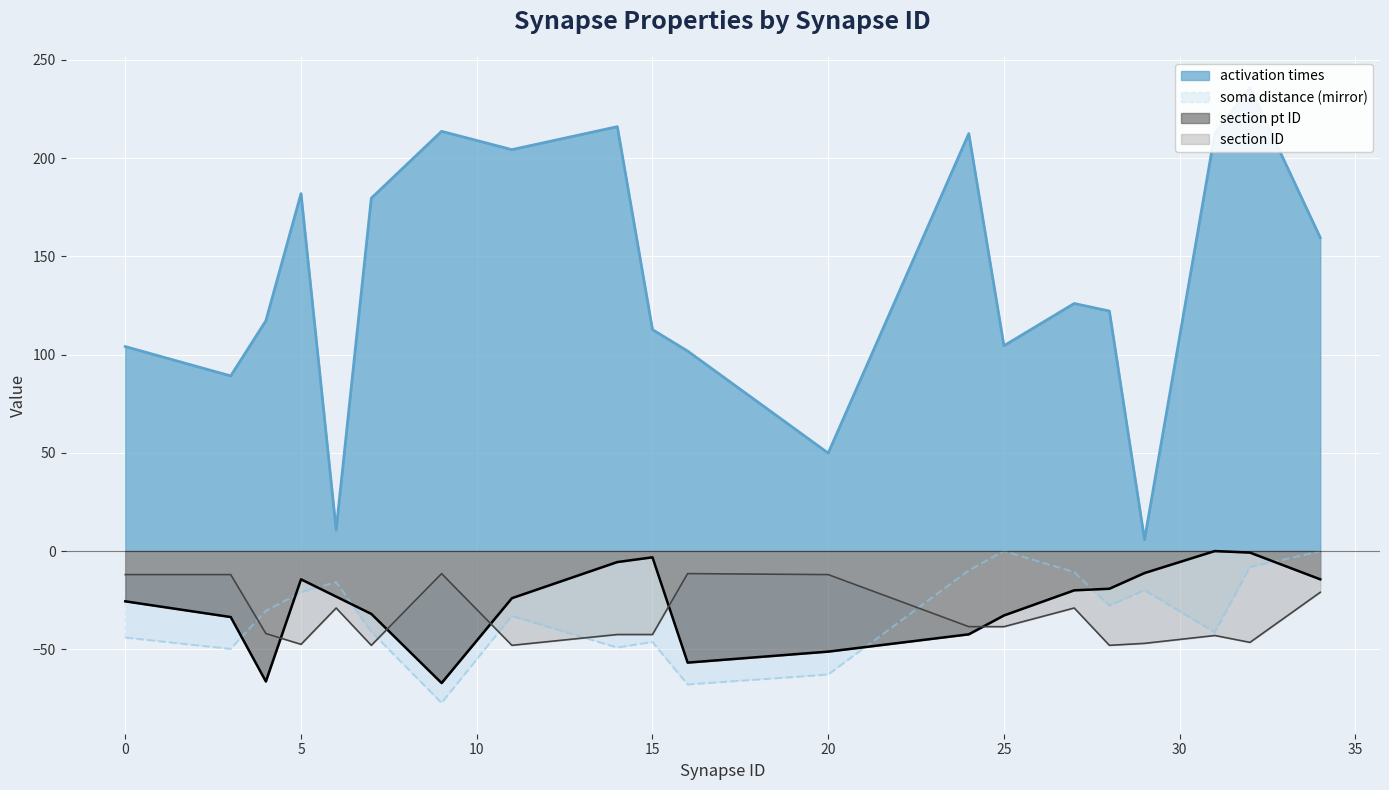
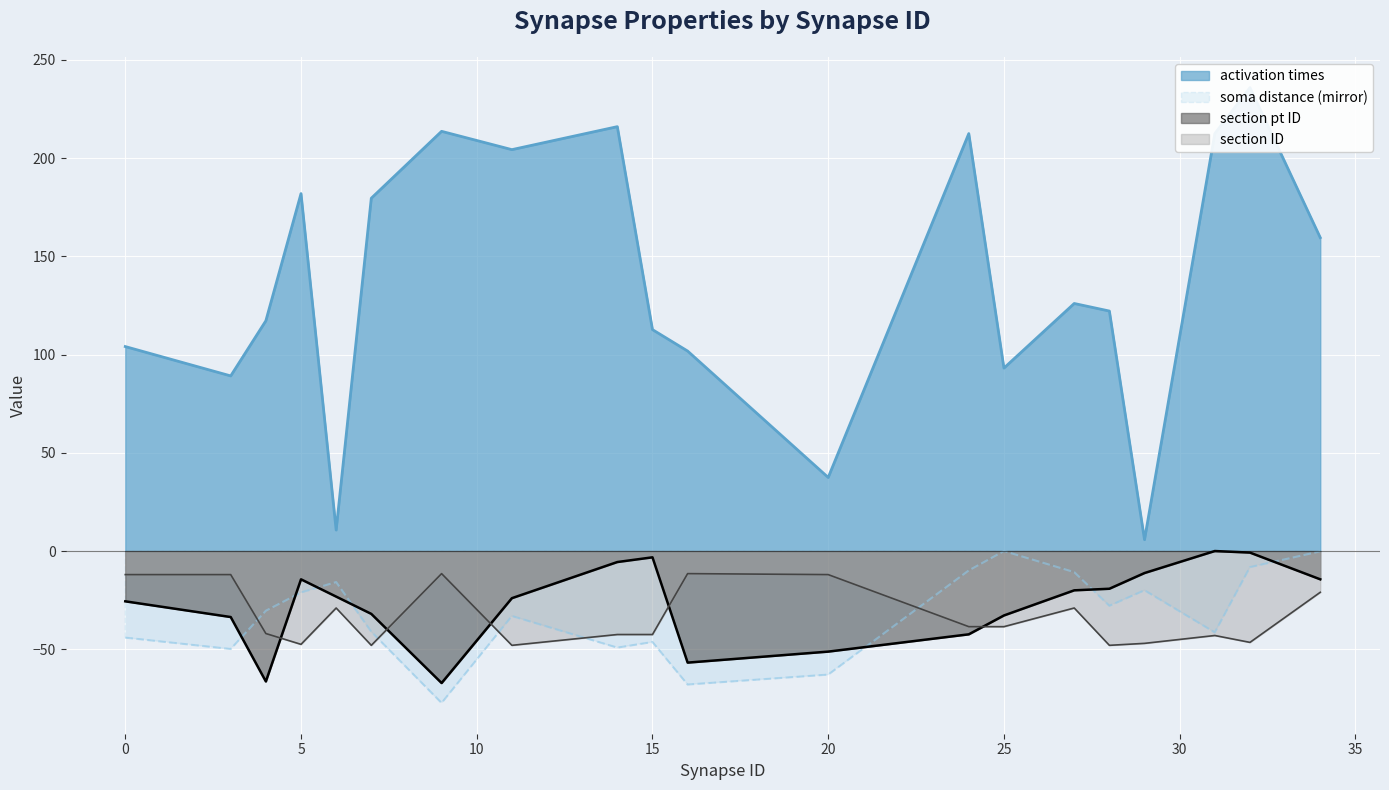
  {
    "activation times": {
      "0": 104,
      "5": 182,
      "15": 113,
-     "20": 50,
-     "25": 105
+     "20": 37,
+     "25": 93
    }
  }
